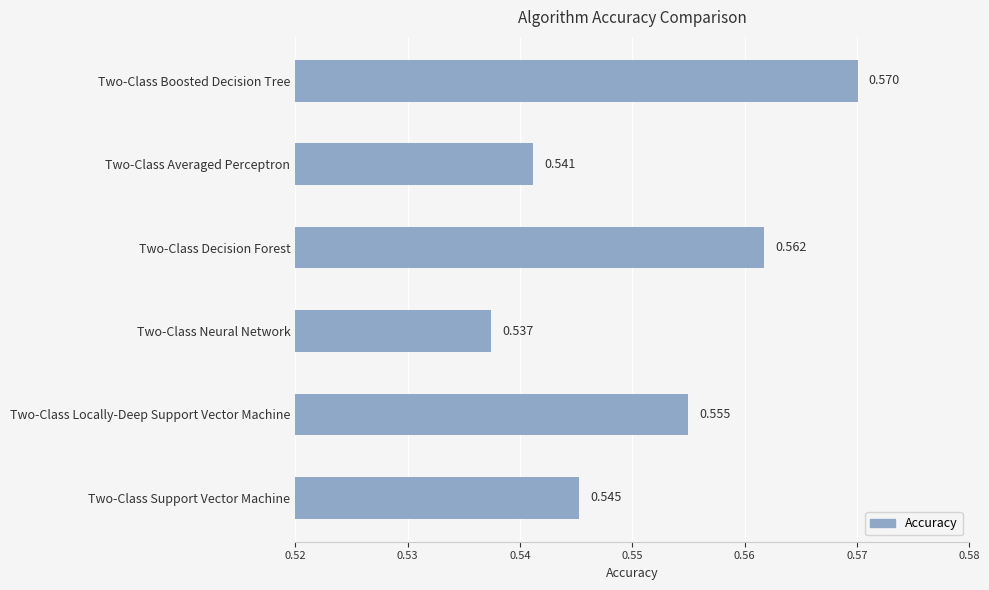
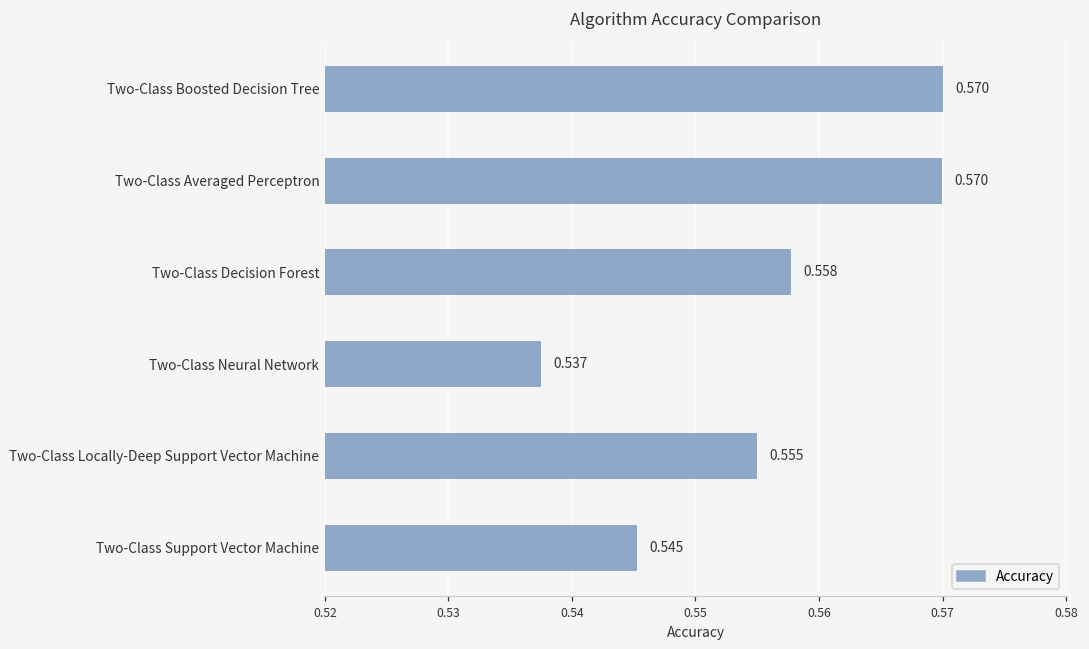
  {
    "Two-Class Boosted Decision Tree": 0.570,
-   "Two-Class Averaged Perceptron": 0.541,
-   "Two-Class Decision Forest": 0.562,
+   "Two-Class Averaged Perceptron": 0.570,
+   "Two-Class Decision Forest": 0.558,
    "Two-Class Neural Network": 0.537,
    "Two-Class Locally-Deep Support Vector Machine": 0.555,
    "Two-Class Support Vector Machine": 0.545
  }
